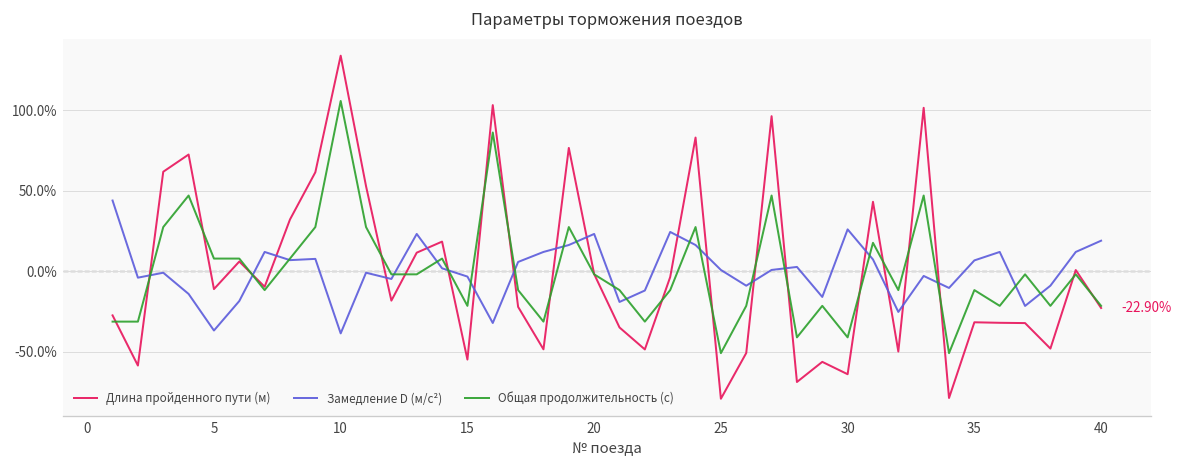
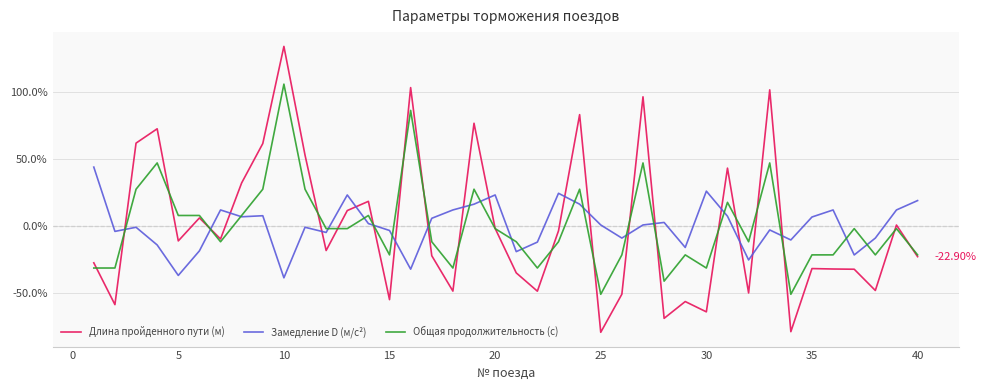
  {
    "Длина пройденного пути (м)": {
      "5": "-11%",
      "10": "134%",
      "15": "-55%",
      "25": "-79%",
      "30": "-64%",
      "35": "-32%"
    },
    "Замедление D (м/с²)": {
      "5": "-37%",
      "10": "-39%",
      "15": "-3%",
      "20": "23%",
      "25": "1%",
      "30": "26%",
      "35": "7%",
      "40": "19%"
    },
    "Общая продолжительность (с)": {
      "5": "8%",
      "10": "106%",
      "15": "-22%",
      "25": "-51%",
-     "30": "-41%",
-     "35": "-12%"
+     "30": "-31%",
+     "35": "-22%"
    }
  }
